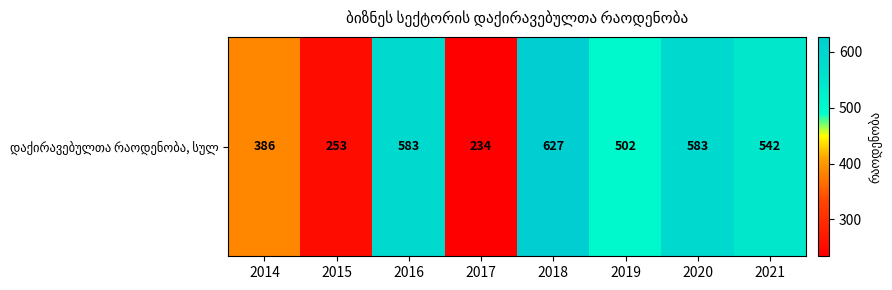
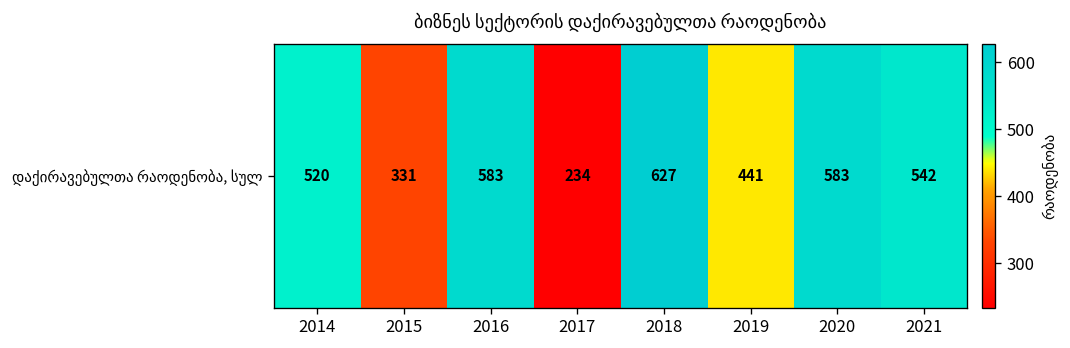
  {
    "დაქირავებულთა რაოდენობა, სულ": {
-     "2014": 386,
-     "2015": 253,
+     "2014": 520,
+     "2015": 331,
      "2016": 583,
      "2017": 234,
      "2018": 627,
-     "2019": 502,
+     "2019": 441,
      "2020": 583,
      "2021": 542
    }
  }
